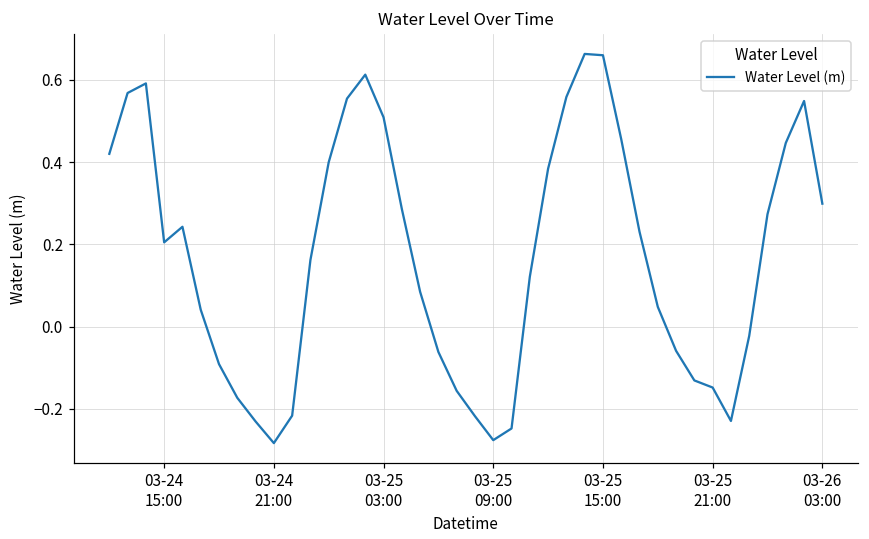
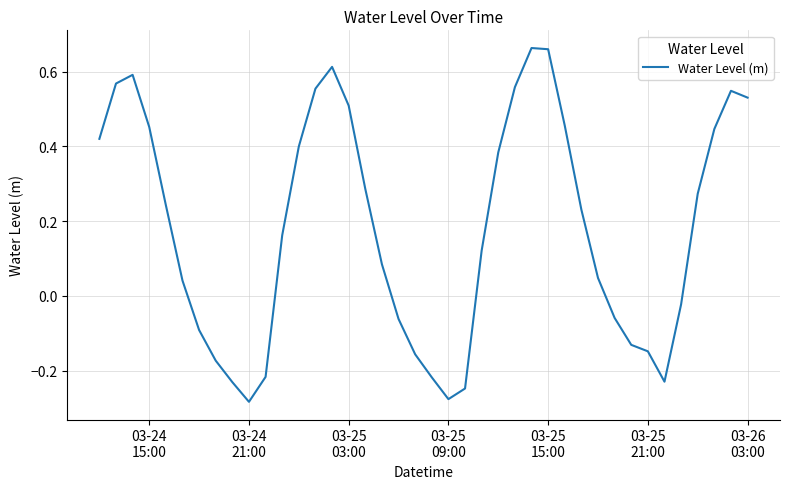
  {
-   "03-24 15:00": 0.20,
+   "03-24 15:00": 0.45,
    "03-24 21:00": -0.28,
    "03-25 03:00": 0.51,
    "03-25 09:00": -0.28,
    "03-25 15:00": 0.66,
    "03-25 21:00": -0.15,
-   "03-26 03:00": 0.30
+   "03-26 03:00": 0.53
  }
